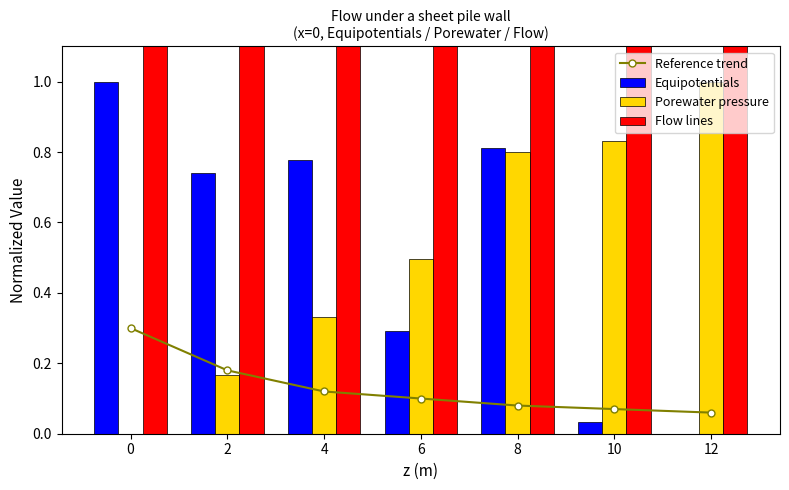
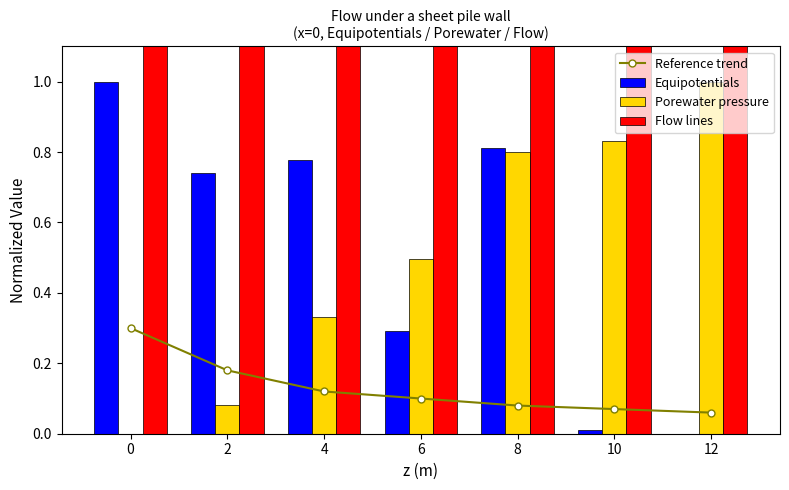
  {
    "Equipotentials": {
      "0": 1.00,
      "2": 0.74,
      "4": 0.78,
      "6": 0.29,
      "8": 0.81,
-     "10": 0.03,
+     "10": 0.01,
      "12": 0.00
    },
    "Reference trend": {
      "0": 0.30,
      "2": 0.18,
      "4": 0.12,
      "6": 0.10,
      "8": 0.08,
      "10": 0.07,
      "12": 0.06
    },
    "Porewater pressure": {
      "0": 0.00,
-     "2": 0.17,
+     "2": 0.08,
      "4": 0.33,
      "6": 0.50,
      "8": 0.80,
      "10": 0.83
    }
  }
